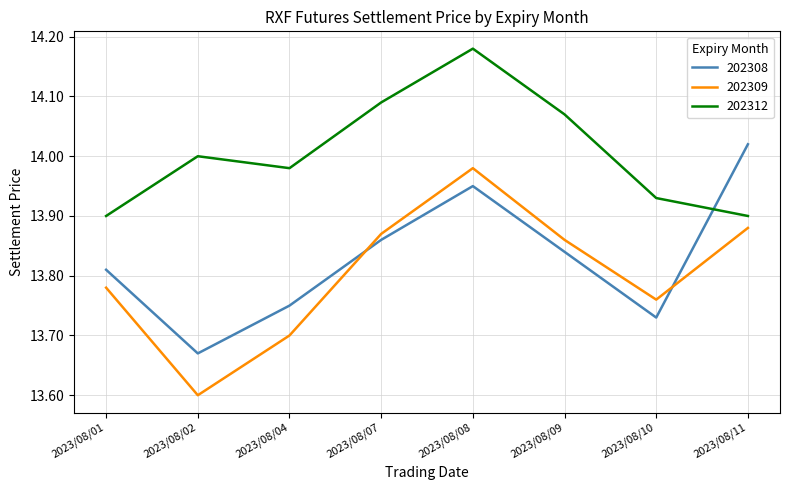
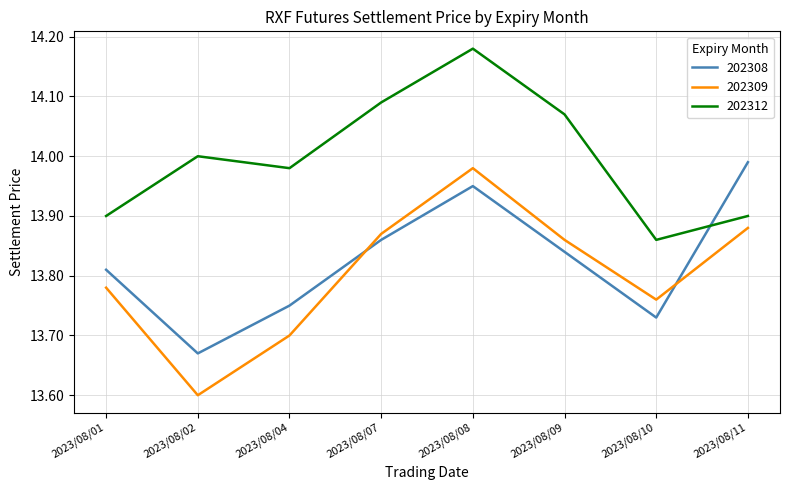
  {
    "202308": {
      "2023/08/01": 13.81,
      "2023/08/02": 13.67,
      "2023/08/04": 13.75,
      "2023/08/07": 13.86,
      "2023/08/08": 13.95,
      "2023/08/09": 13.84,
      "2023/08/10": 13.73,
-     "2023/08/11": 14.02
+     "2023/08/11": 13.99
    },
    "202309": {
      "2023/08/01": 13.78,
      "2023/08/02": 13.60,
      "2023/08/04": 13.70,
      "2023/08/07": 13.87,
      "2023/08/08": 13.98,
      "2023/08/09": 13.86,
      "2023/08/10": 13.76,
      "2023/08/11": 13.88
    },
    "202312": {
      "2023/08/01": 13.90,
      "2023/08/02": 14.00,
      "2023/08/04": 13.98,
      "2023/08/07": 14.09,
      "2023/08/08": 14.18,
      "2023/08/09": 14.07,
-     "2023/08/10": 13.93,
+     "2023/08/10": 13.86,
      "2023/08/11": 13.90
    }
  }
